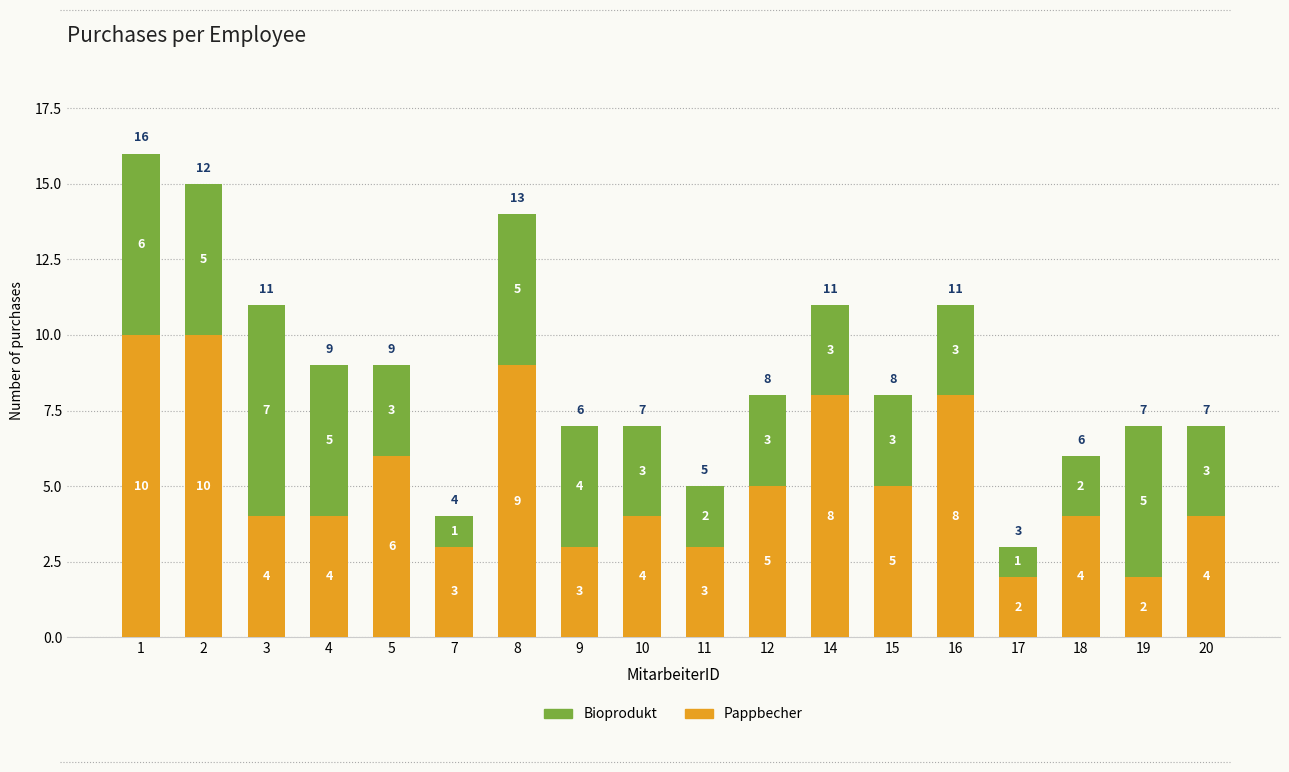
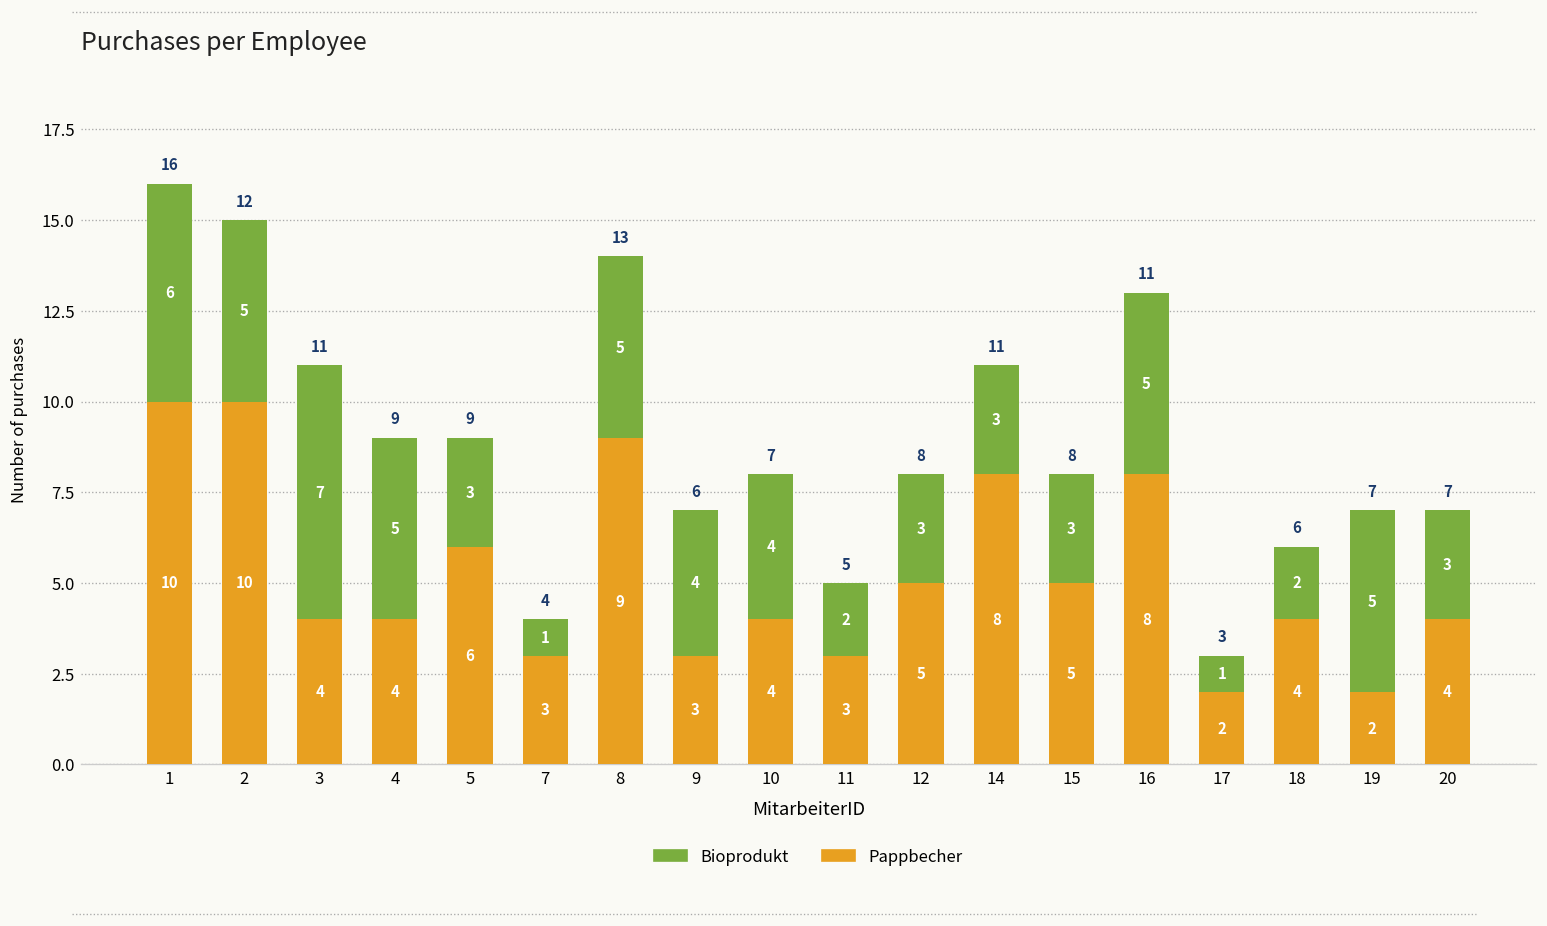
  {
    "Pappbecher": {
      "1": 10,
      "2": 10,
      "3": 4,
      "4": 4,
      "5": 6,
      "7": 3,
      "8": 9,
      "9": 3,
      "10": 4,
      "11": 3,
      "12": 5,
      "14": 8,
      "15": 5,
      "16": 8,
      "17": 2,
      "18": 4,
      "19": 2,
      "20": 4
    },
    "Bioprodukt": {
      "1": 6,
      "2": 5,
      "3": 7,
      "4": 5,
      "5": 3,
      "7": 1,
      "8": 5,
      "9": 4,
-     "10": 3,
+     "10": 4,
      "11": 2,
      "12": 3,
      "14": 3,
      "15": 3,
-     "16": 3,
+     "16": 5,
      "17": 1,
      "18": 2,
      "19": 5,
      "20": 3
    }
  }
